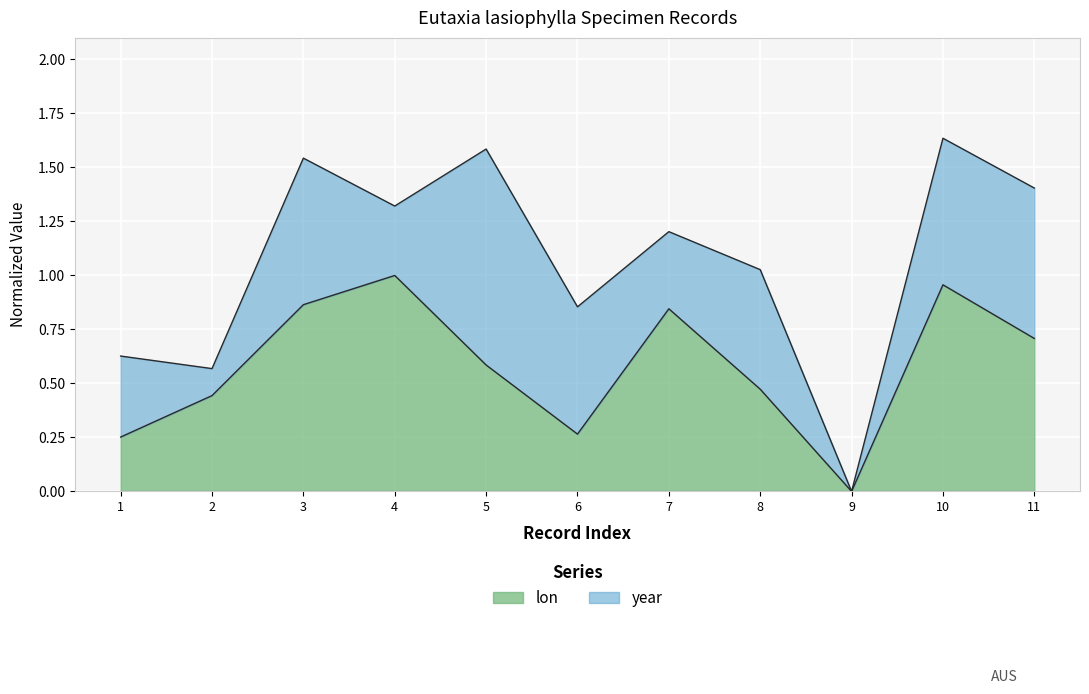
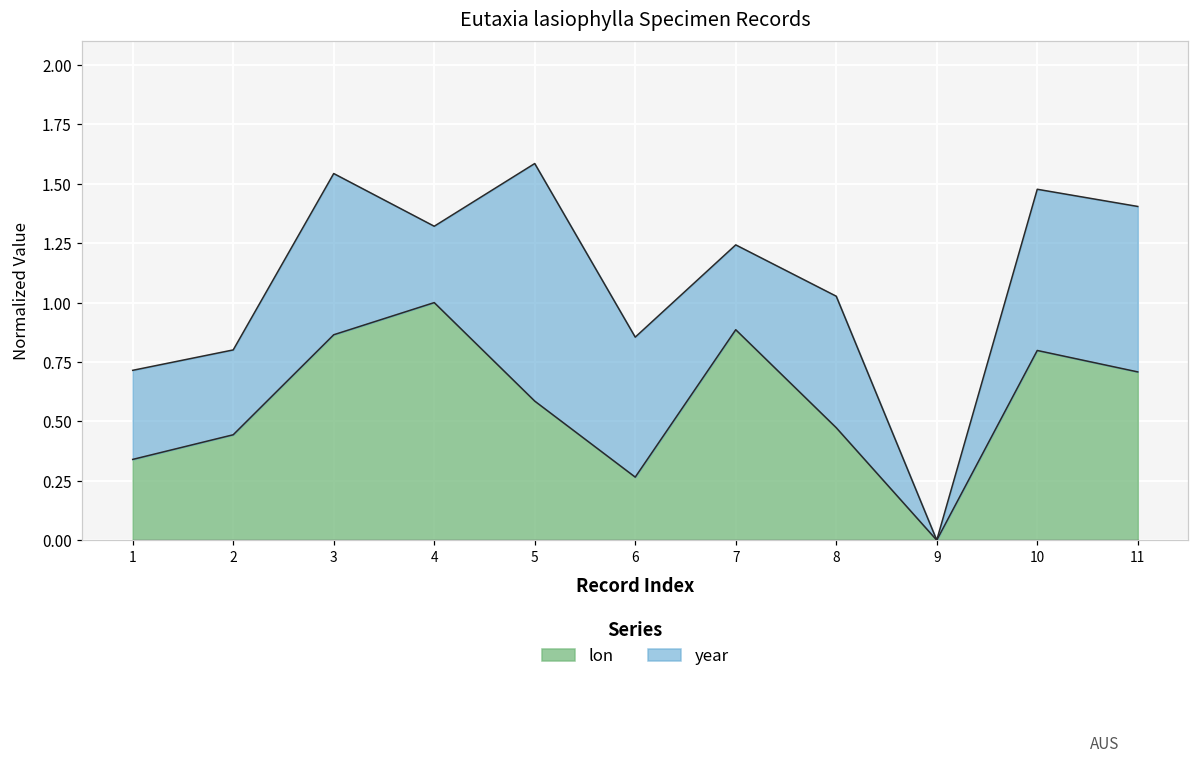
  {
    "lon": {
-     "1": 0.25,
+     "1": 0.34,
      "2": 0.44,
      "3": 0.86,
      "4": 1.00,
      "5": 0.59,
      "6": 0.27,
-     "7": 0.85,
+     "7": 0.89,
      "8": 0.47,
-     "10": 0.96,
+     "10": 0.80,
      "11": 0.71
    },
    "year": {
      "1": 0.38,
-     "2": 0.12,
+     "2": 0.36,
      "3": 0.68,
      "4": 0.32,
      "5": 1.00,
      "6": 0.59,
      "7": 0.36,
      "8": 0.55,
      "10": 0.68,
      "11": 0.70
    }
  }
